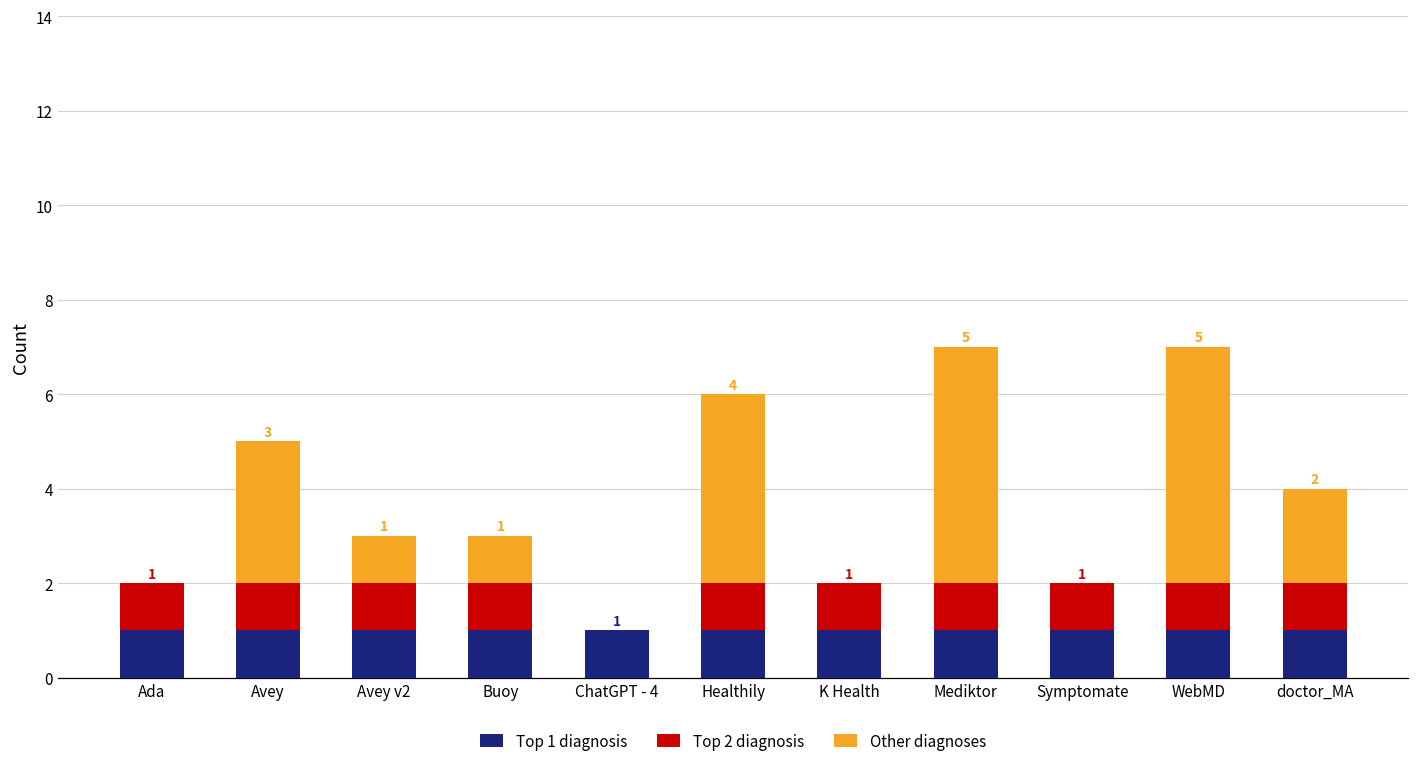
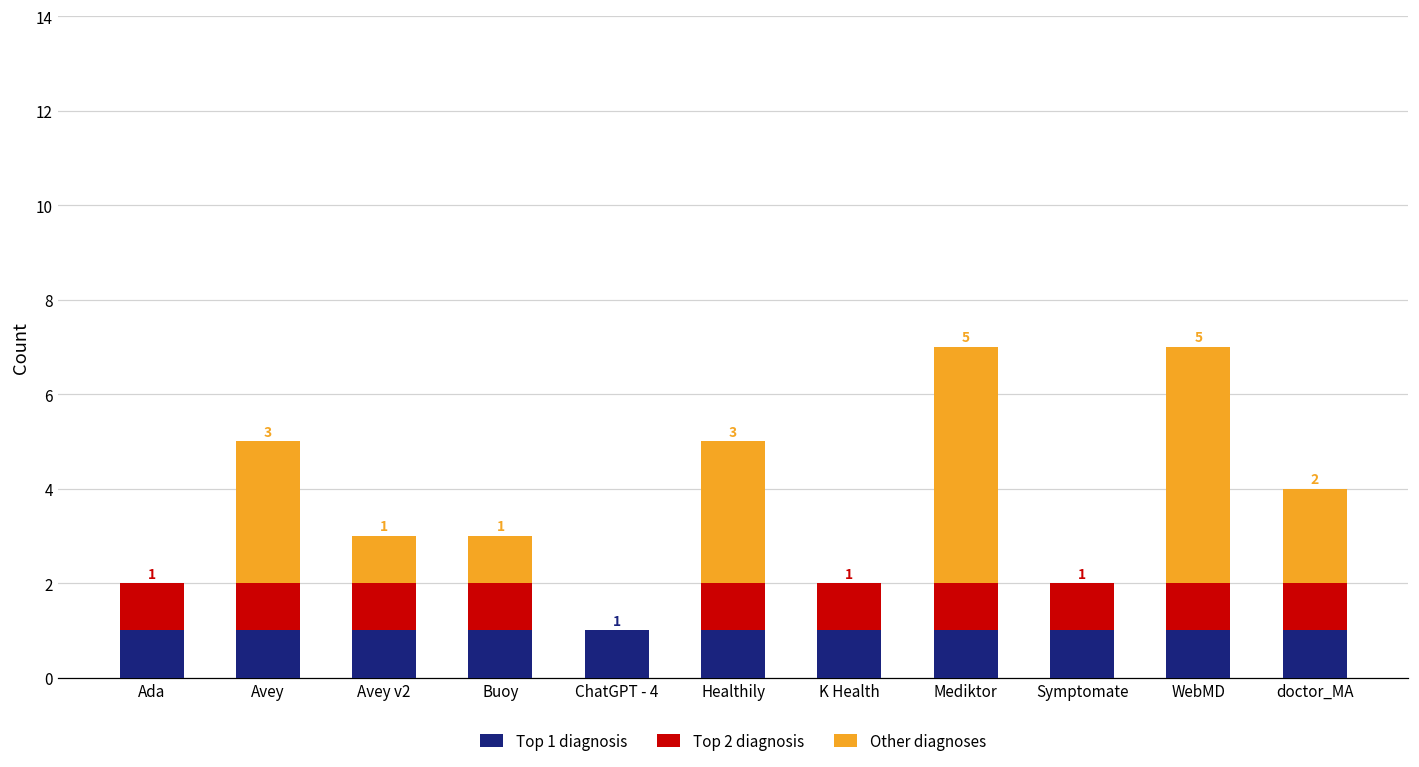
  {
    "Top 1 diagnosis": {
      "ChatGPT - 4": 1
    },
    "Top 2 diagnosis": {
      "Ada": 1,
      "K Health": 1,
      "Symptomate": 1
    },
    "Other diagnoses": {
      "Avey": 3,
      "Avey v2": 1,
      "Buoy": 1,
-     "Healthily": 4,
+     "Healthily": 3,
      "Mediktor": 5,
      "WebMD": 5,
      "doctor_MA": 2
    }
  }
